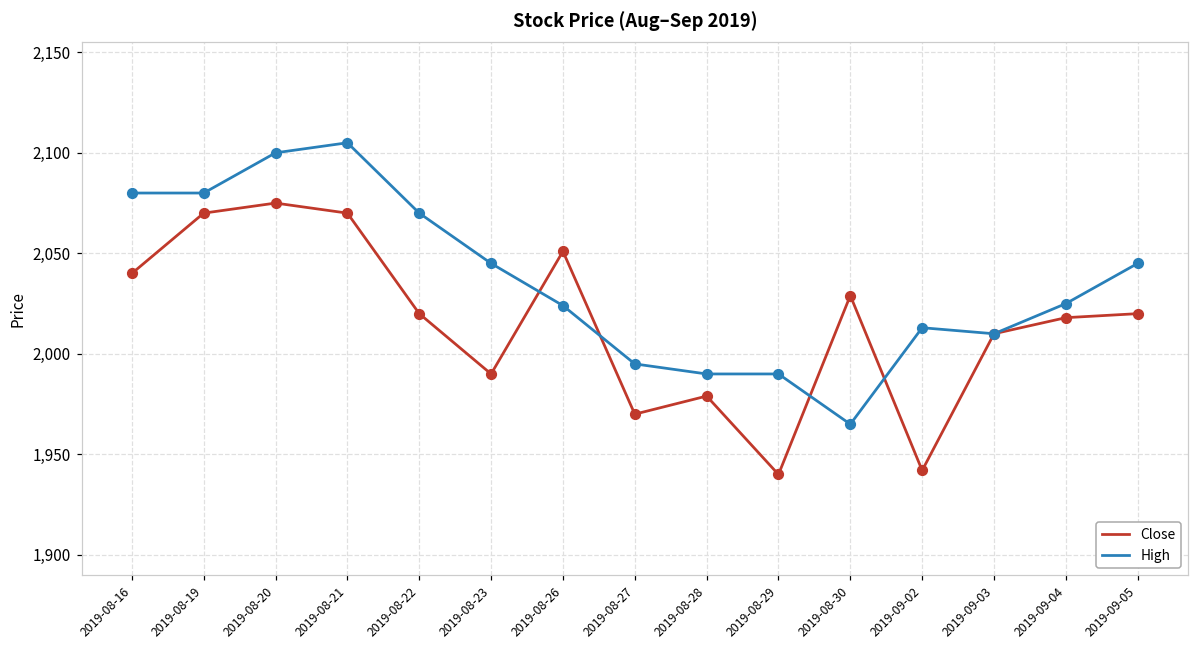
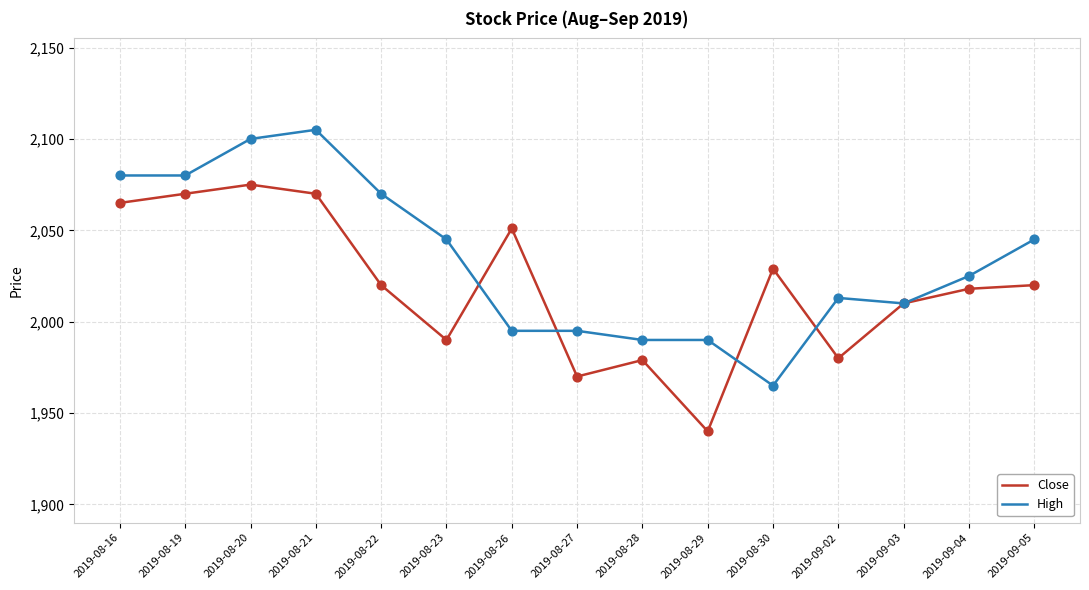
  {
    "Close": {
-     "2019-08-16": "2,040",
+     "2019-08-16": "2,065",
      "2019-08-19": "2,070",
      "2019-08-20": "2,075",
      "2019-08-21": "2,070",
      "2019-08-22": "2,020",
      "2019-08-23": "1,990",
      "2019-08-26": "2,051",
      "2019-08-27": "1,970",
      "2019-08-28": "1,979",
      "2019-08-29": "1,940",
      "2019-08-30": "2,029",
-     "2019-09-02": "1,942",
+     "2019-09-02": "1,980",
      "2019-09-04": "2,018",
      "2019-09-05": "2,020"
    },
    "High": {
      "2019-08-16": "2,080",
      "2019-08-19": "2,080",
      "2019-08-20": "2,100",
      "2019-08-21": "2,105",
      "2019-08-22": "2,070",
      "2019-08-23": "2,045",
-     "2019-08-26": "2,024",
+     "2019-08-26": "1,995",
      "2019-08-27": "1,995",
      "2019-08-28": "1,990",
      "2019-08-29": "1,990",
      "2019-08-30": "1,965",
      "2019-09-02": "2,013",
      "2019-09-04": "2,025",
      "2019-09-05": "2,045"
    }
  }
